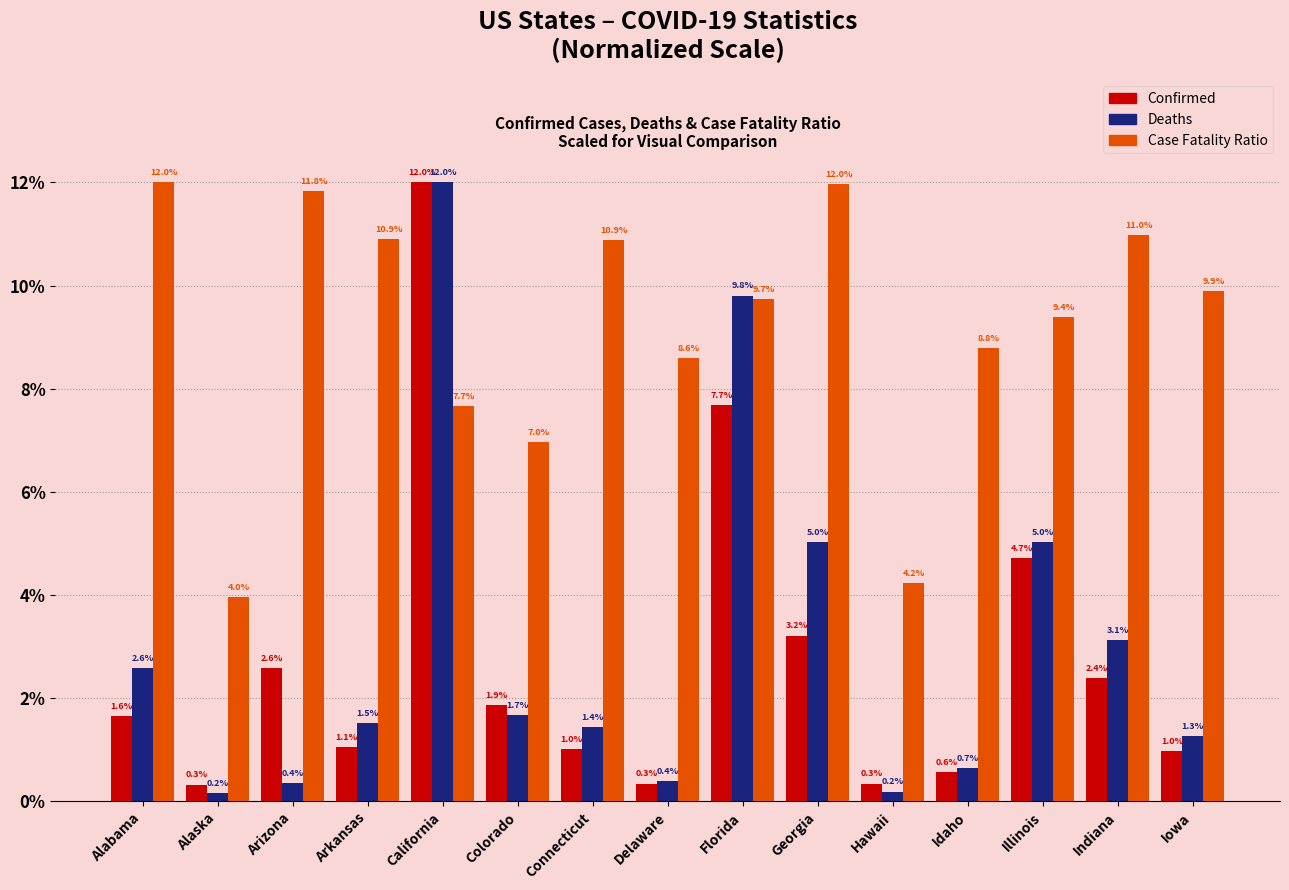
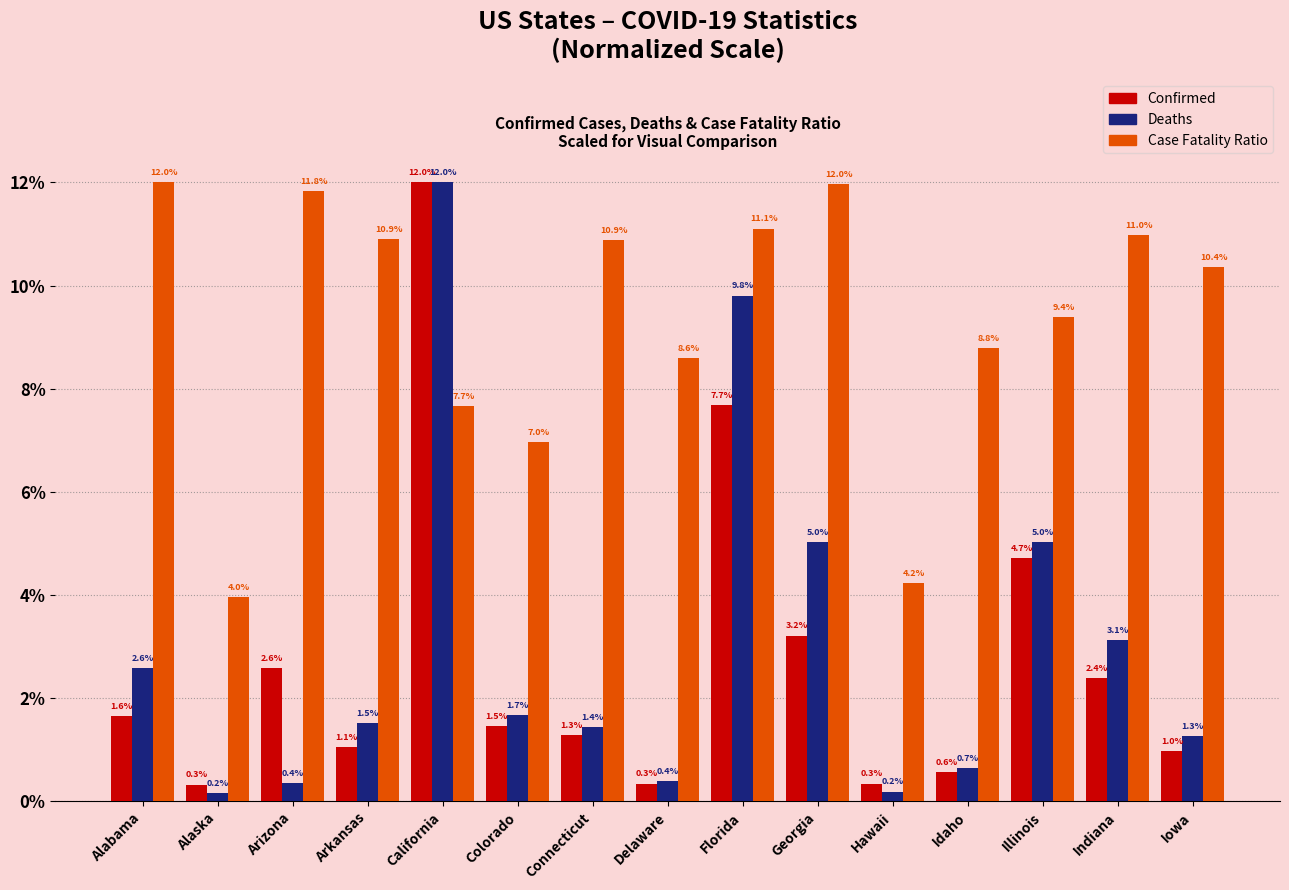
  {
    "Confirmed": {
      "Alabama": "1.6%",
      "Alaska": "0.3%",
      "Arizona": "2.6%",
      "Arkansas": "1.1%",
-     "Colorado": "1.9%",
-     "Connecticut": "1.0%",
+     "Colorado": "1.5%",
+     "Connecticut": "1.3%",
      "Delaware": "0.3%",
      "Florida": "7.7%",
      "Georgia": "3.2%",
      "Hawaii": "0.3%",
      "Idaho": "0.6%",
      "Illinois": "4.7%",
      "Indiana": "2.4%",
      "Iowa": "1.0%"
    },
    "Deaths": {
      "Alabama": "2.6%",
      "Alaska": "0.2%",
      "Arizona": "0.4%",
      "Arkansas": "1.5%",
      "Colorado": "1.7%",
      "Connecticut": "1.4%",
      "Delaware": "0.4%",
      "Florida": "9.8%",
      "Georgia": "5.0%",
      "Hawaii": "0.2%",
      "Idaho": "0.7%",
      "Illinois": "5.0%",
      "Indiana": "3.1%",
      "Iowa": "1.3%"
    },
    "Case Fatality Ratio": {
      "Alabama": "12.0%",
      "Alaska": "4.0%",
      "Arizona": "11.8%",
      "Arkansas": "10.9%",
      "California": "7.7%",
      "Colorado": "7.0%",
      "Connecticut": "10.9%",
      "Delaware": "8.6%",
-     "Florida": "9.7%",
+     "Florida": "11.1%",
      "Georgia": "12.0%",
      "Hawaii": "4.2%",
      "Idaho": "8.8%",
      "Illinois": "9.4%",
      "Indiana": "11.0%",
-     "Iowa": "9.9%"
+     "Iowa": "10.4%"
    }
  }
